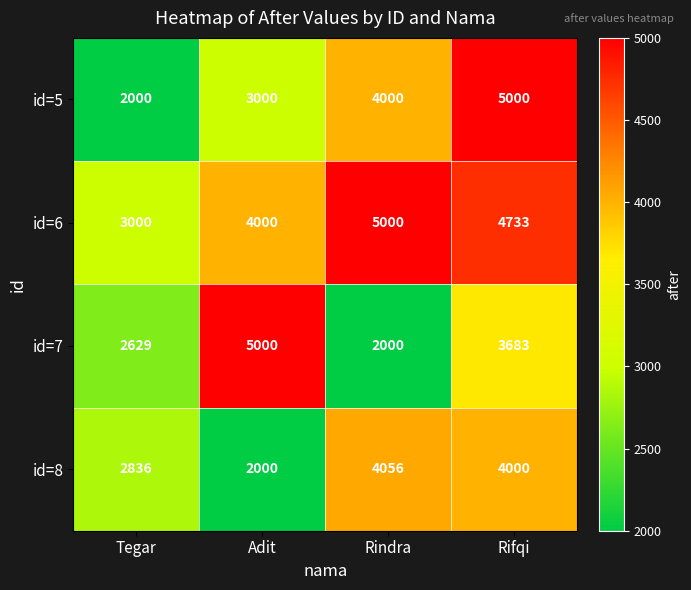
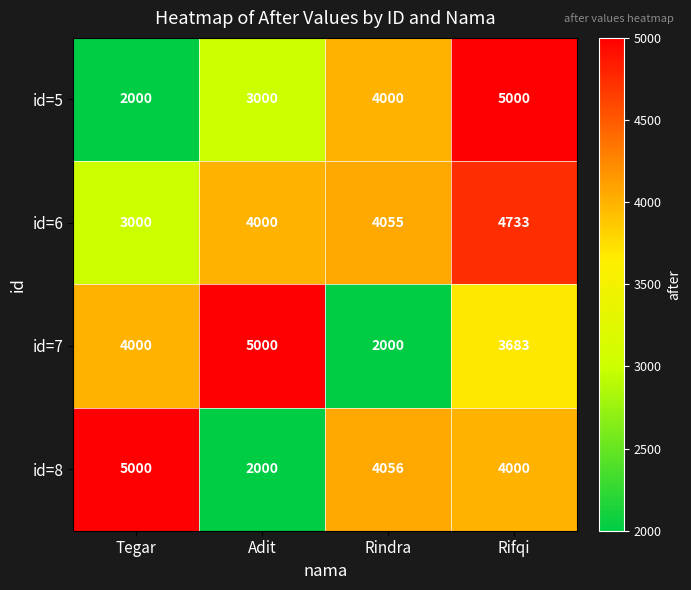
  {
    "id=5": {
      "Tegar": 2000,
      "Adit": 3000,
      "Rindra": 4000,
      "Rifqi": 5000
    },
    "id=6": {
      "Tegar": 3000,
      "Adit": 4000,
-     "Rindra": 5000,
+     "Rindra": 4055,
      "Rifqi": 4733
    },
    "id=7": {
-     "Tegar": 2629,
+     "Tegar": 4000,
      "Adit": 5000,
      "Rindra": 2000,
      "Rifqi": 3683
    },
    "id=8": {
-     "Tegar": 2836,
+     "Tegar": 5000,
      "Adit": 2000,
      "Rindra": 4056,
      "Rifqi": 4000
    }
  }
